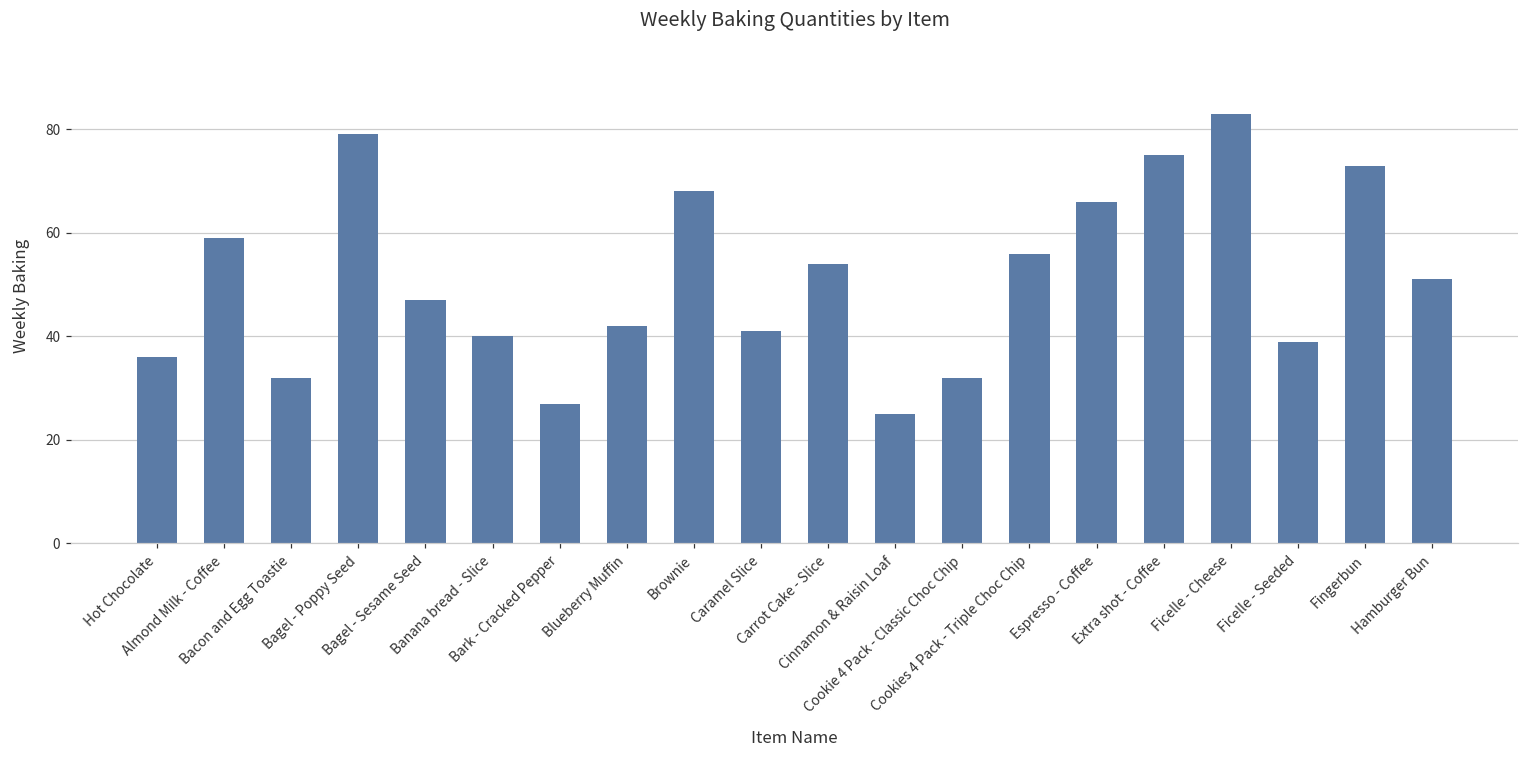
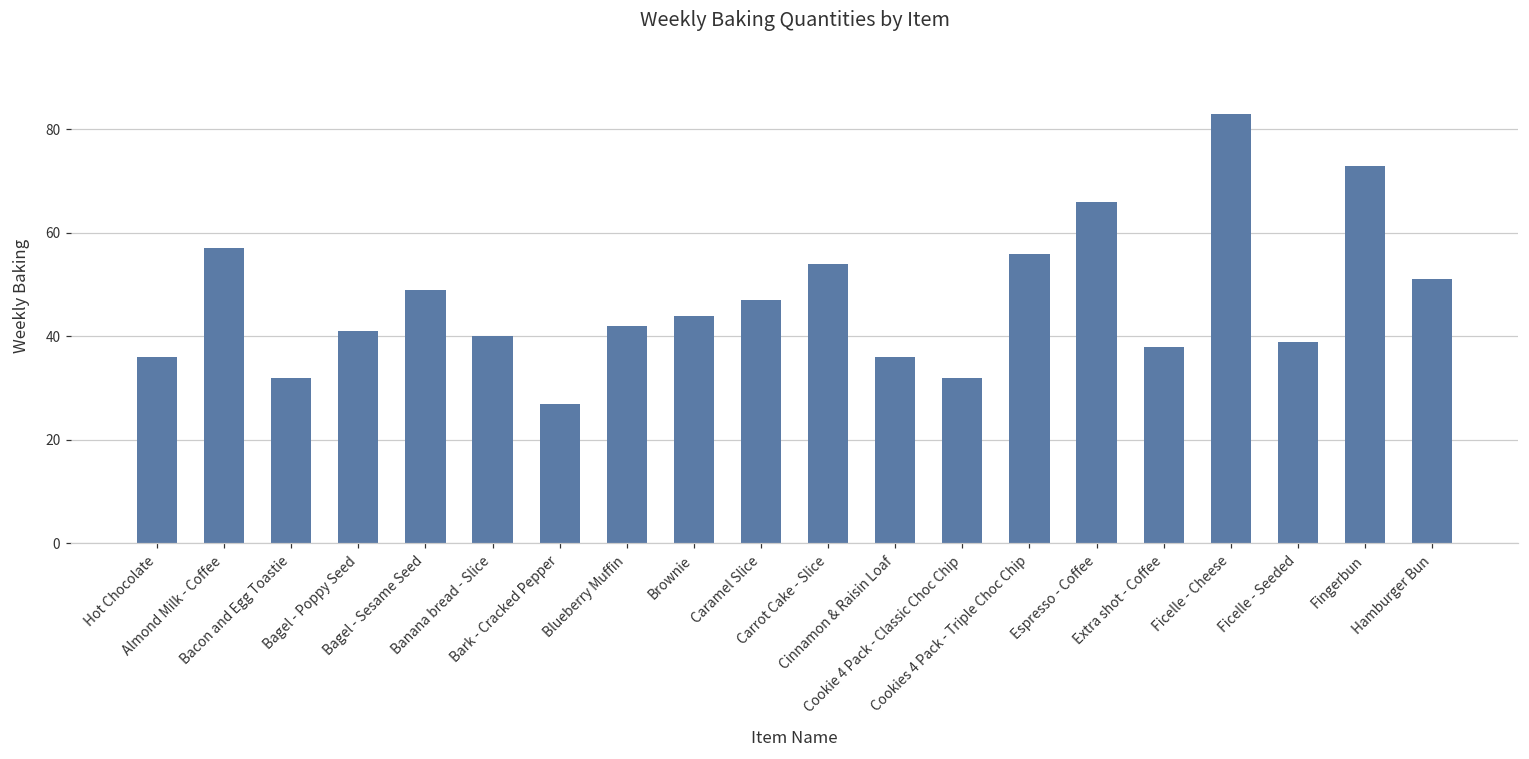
  {
    "Hot Chocolate": 36,
-   "Almond Milk - Coffee": 59,
+   "Almond Milk - Coffee": 57,
    "Bacon and Egg Toastie": 32,
-   "Bagel - Poppy Seed": 79,
-   "Bagel - Sesame Seed": 47,
+   "Bagel - Poppy Seed": 41,
+   "Bagel - Sesame Seed": 49,
    "Banana bread - Slice": 40,
    "Bark - Cracked Pepper": 27,
    "Blueberry Muffin": 42,
-   "Brownie": 68,
-   "Caramel Slice": 41,
+   "Brownie": 44,
+   "Caramel Slice": 47,
    "Carrot Cake - Slice": 54,
-   "Cinnamon & Raisin Loaf": 25,
+   "Cinnamon & Raisin Loaf": 36,
    "Cookie 4 Pack - Classic Choc Chip": 32,
    "Cookies 4 Pack - Triple Choc Chip": 56,
    "Espresso - Coffee": 66,
-   "Extra shot - Coffee": 75,
+   "Extra shot - Coffee": 38,
    "Ficelle - Cheese": 83,
    "Ficelle - Seeded": 39,
    "Fingerbun": 73,
    "Hamburger Bun": 51
  }
